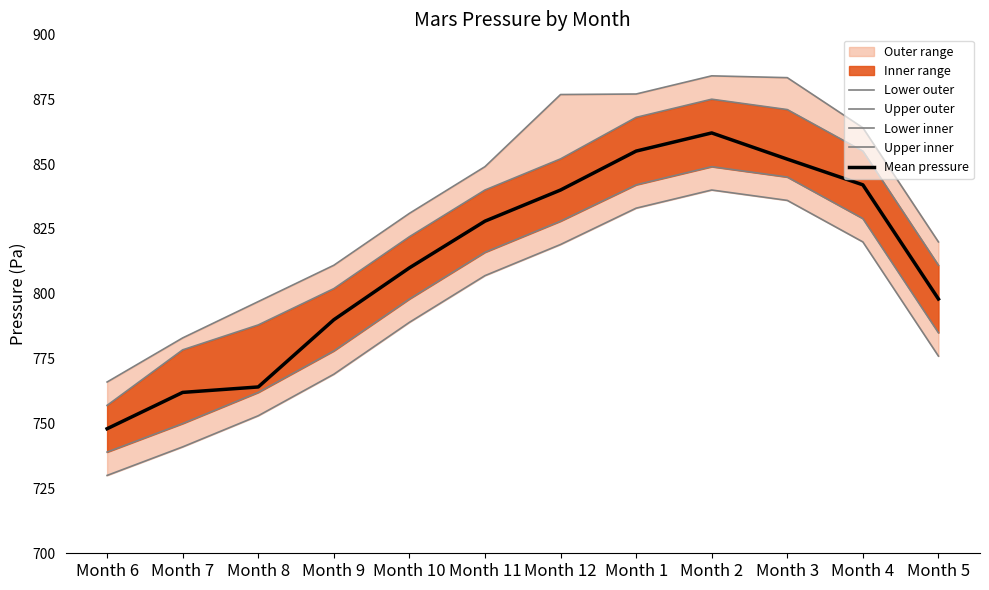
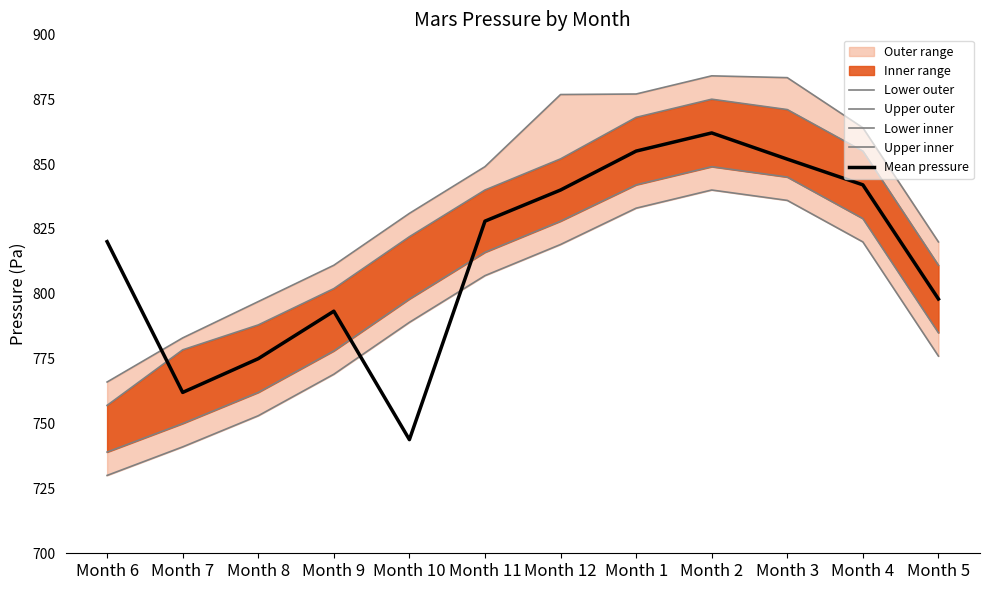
  {
    "Outer range": {
      "Month 6": 766,
      "Month 7": 783,
      "Month 8": 797,
      "Month 9": 811,
      "Month 10": 831,
      "Month 11": 849,
      "Month 12": 877,
      "Month 1": 877,
      "Month 2": 884,
      "Month 3": 883,
      "Month 5": 820
    },
    "Inner range": {
      "Month 6": 757,
      "Month 7": 778,
      "Month 8": 788,
      "Month 9": 802,
      "Month 10": 822,
      "Month 11": 840,
      "Month 12": 852,
      "Month 1": 868,
      "Month 2": 875,
      "Month 3": 871,
      "Month 5": 811
    },
    "Mean pressure": {
-     "Month 6": 748,
+     "Month 6": 820,
      "Month 7": 762,
-     "Month 8": 764,
-     "Month 9": 790,
-     "Month 10": 810,
+     "Month 8": 775,
+     "Month 9": 793,
+     "Month 10": 744,
      "Month 11": 828,
      "Month 12": 840,
      "Month 1": 855,
      "Month 2": 862,
      "Month 3": 852,
      "Month 4": 842,
      "Month 5": 798
    }
  }
